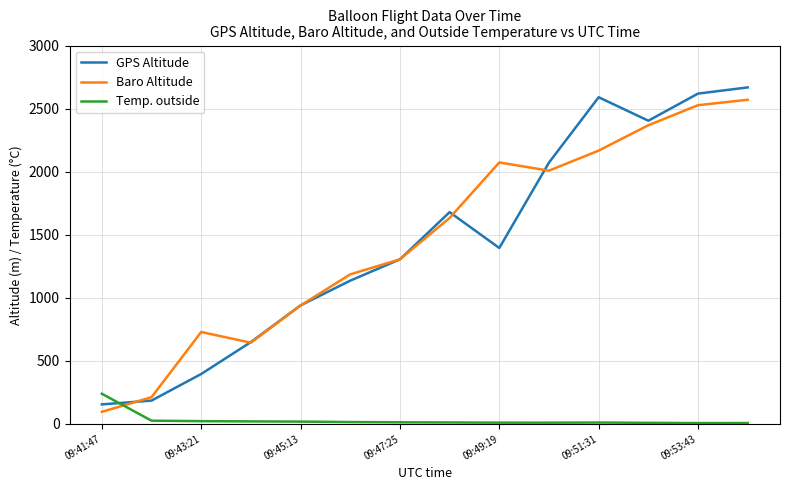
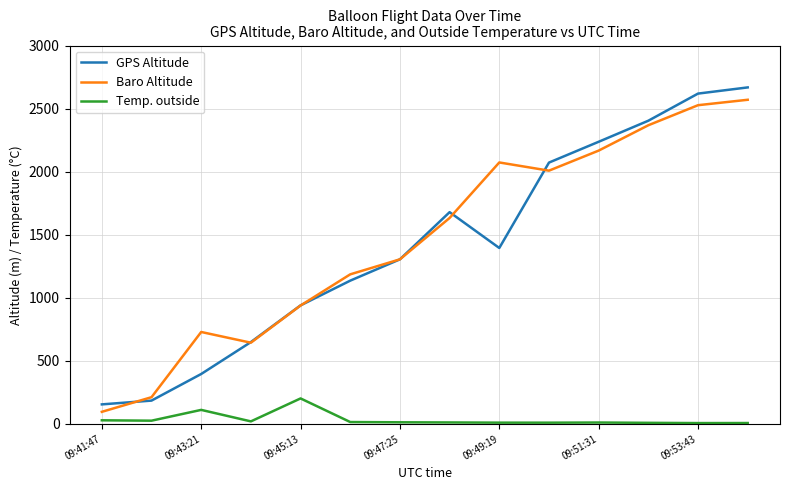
  {
    "GPS Altitude": {
      "09:41:47": 160,
      "09:43:21": 400,
      "09:49:19": 1400,
-     "09:51:31": 2590,
+     "09:51:31": 2240,
      "09:53:43": 2620
    },
    "Baro Altitude": {
      "09:41:47": 100,
      "09:43:21": 730,
      "09:49:19": 2070,
      "09:51:31": 2170,
      "09:53:43": 2530
    },
    "Temp. outside": {
-     "09:41:47": 240,
-     "09:43:21": 20,
-     "09:45:13": 20,
+     "09:41:47": 30,
+     "09:43:21": 110,
+     "09:45:13": 200,
      "09:47:25": 10,
      "09:49:19": 10,
      "09:51:31": 10,
      "09:53:43": 10
    }
  }
